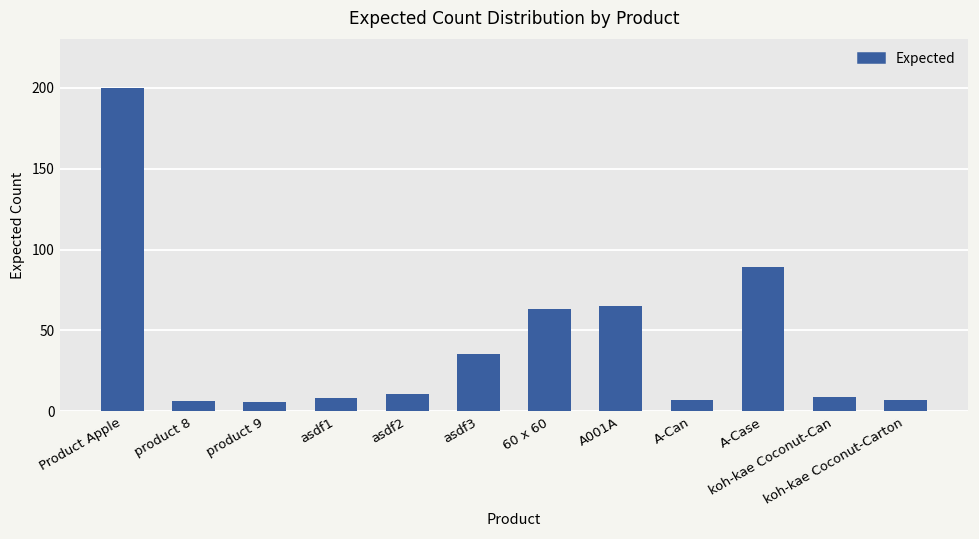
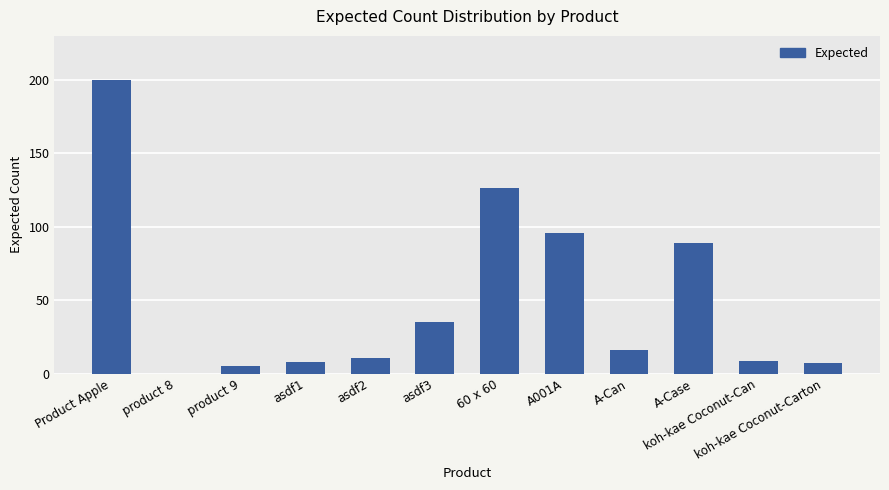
  {
    "Product Apple": 200,
-   "product 8": 6,
+   "product 8": 0,
    "product 9": 6,
    "asdf1": 8,
    "asdf2": 11,
    "asdf3": 35,
-   "60 x 60": 63,
-   "A001A": 65,
-   "A-Can": 7,
+   "60 x 60": 126,
+   "A001A": 96,
+   "A-Can": 16,
    "A-Case": 89,
    "koh-kae Coconut-Can": 9,
    "koh-kae Coconut-Carton": 7
  }
